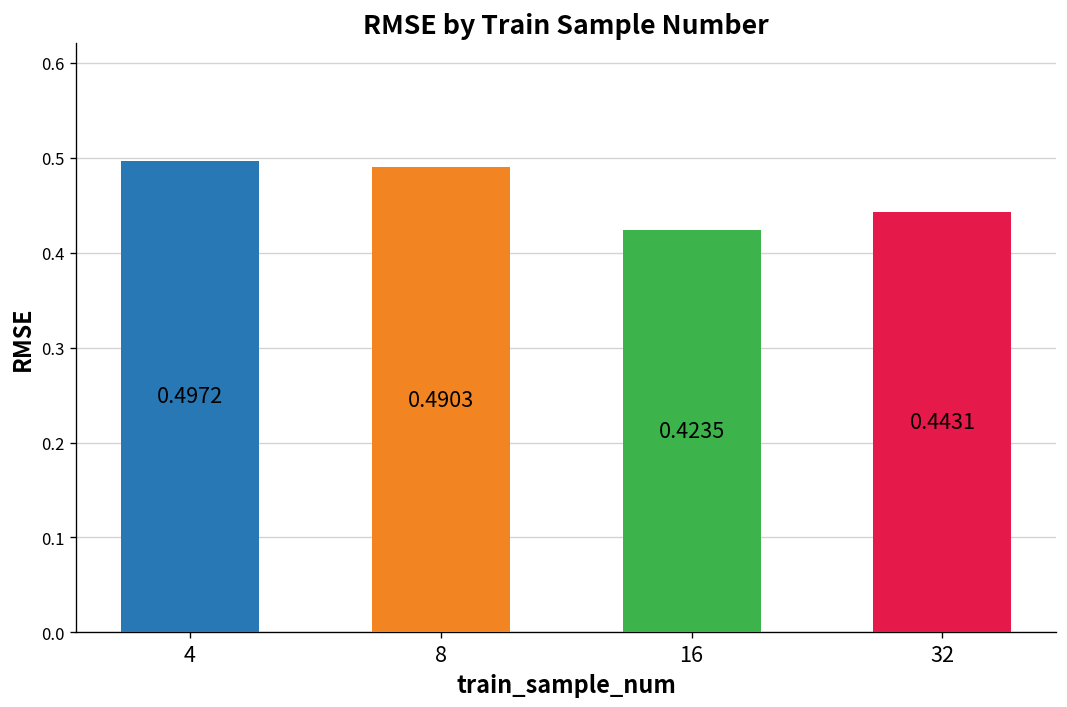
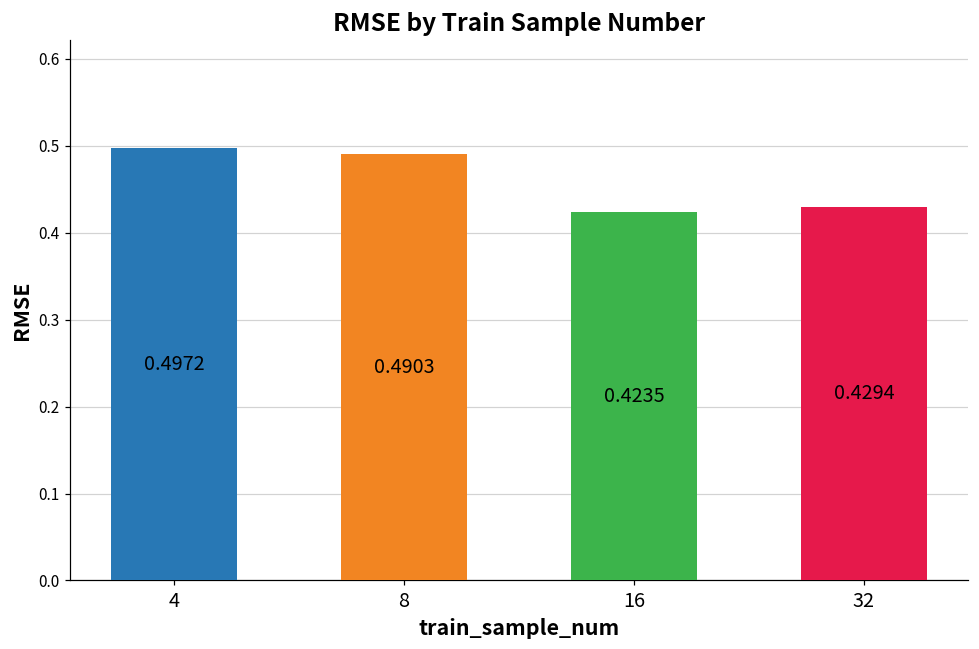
  {
    "4": 0.4972,
    "8": 0.4903,
    "16": 0.4235,
-   "32": 0.4431
+   "32": 0.4294
  }
